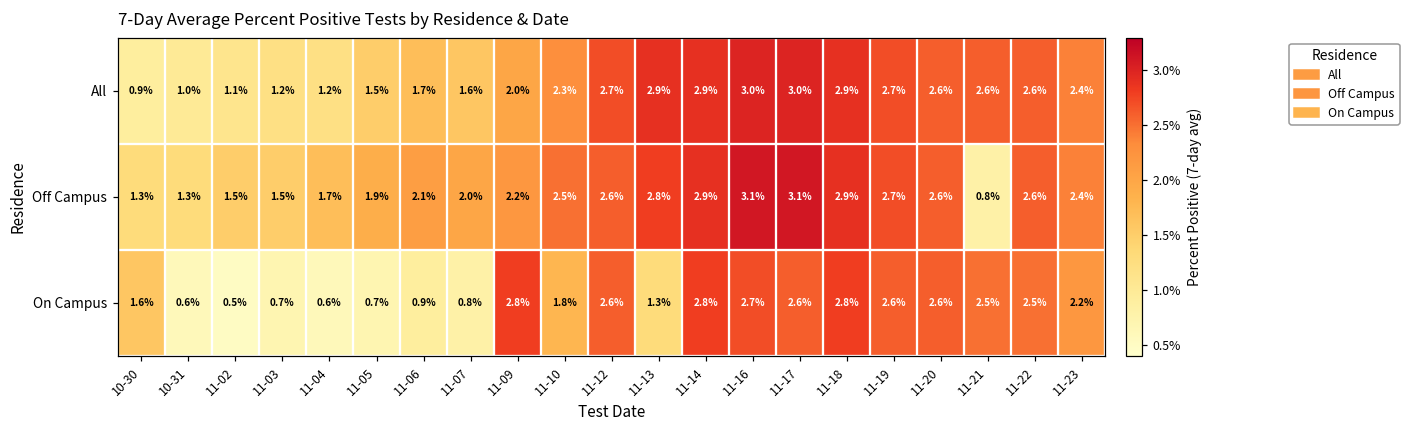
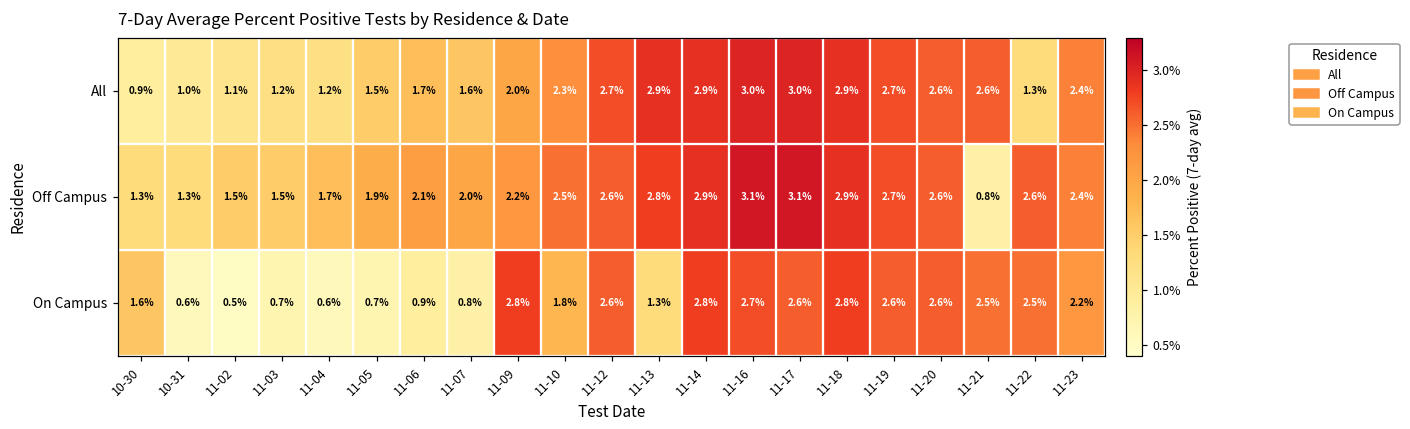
  {
    "All": {
      "10-30": "0.9%",
      "10-31": "1.0%",
      "11-02": "1.1%",
      "11-03": "1.2%",
      "11-04": "1.2%",
      "11-05": "1.5%",
      "11-06": "1.7%",
      "11-07": "1.6%",
      "11-09": "2.0%",
      "11-10": "2.3%",
      "11-12": "2.7%",
      "11-13": "2.9%",
      "11-14": "2.9%",
      "11-16": "3.0%",
      "11-17": "3.0%",
      "11-18": "2.9%",
      "11-19": "2.7%",
      "11-20": "2.6%",
      "11-21": "2.6%",
-     "11-22": "2.6%",
+     "11-22": "1.3%",
      "11-23": "2.4%"
    },
    "Off Campus": {
      "10-30": "1.3%",
      "10-31": "1.3%",
      "11-02": "1.5%",
      "11-03": "1.5%",
      "11-04": "1.7%",
      "11-05": "1.9%",
      "11-06": "2.1%",
      "11-07": "2.0%",
      "11-09": "2.2%",
      "11-10": "2.5%",
      "11-12": "2.6%",
      "11-13": "2.8%",
      "11-14": "2.9%",
      "11-16": "3.1%",
      "11-17": "3.1%",
      "11-18": "2.9%",
      "11-19": "2.7%",
      "11-20": "2.6%",
      "11-21": "0.8%",
      "11-22": "2.6%",
      "11-23": "2.4%"
    },
    "On Campus": {
      "10-30": "1.6%",
      "10-31": "0.6%",
      "11-02": "0.5%",
      "11-03": "0.7%",
      "11-04": "0.6%",
      "11-05": "0.7%",
      "11-06": "0.9%",
      "11-07": "0.8%",
      "11-09": "2.8%",
      "11-10": "1.8%",
      "11-12": "2.6%",
      "11-13": "1.3%",
      "11-14": "2.8%",
      "11-16": "2.7%",
      "11-17": "2.6%",
      "11-18": "2.8%",
      "11-19": "2.6%",
      "11-20": "2.6%",
      "11-21": "2.5%",
      "11-22": "2.5%",
      "11-23": "2.2%"
    }
  }
